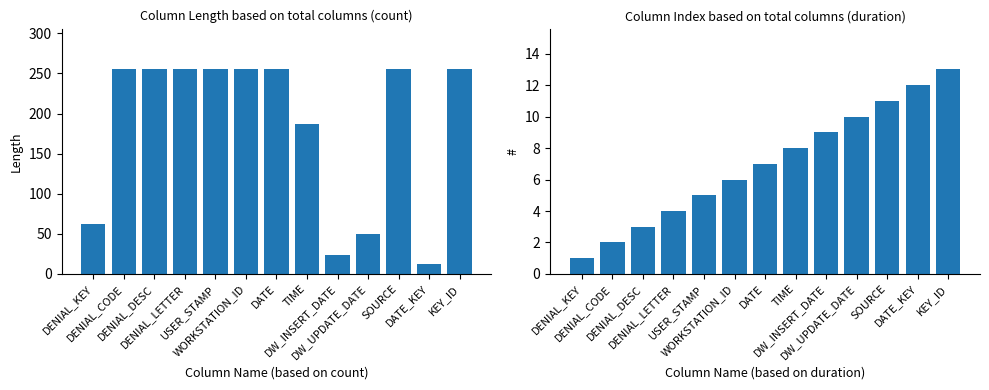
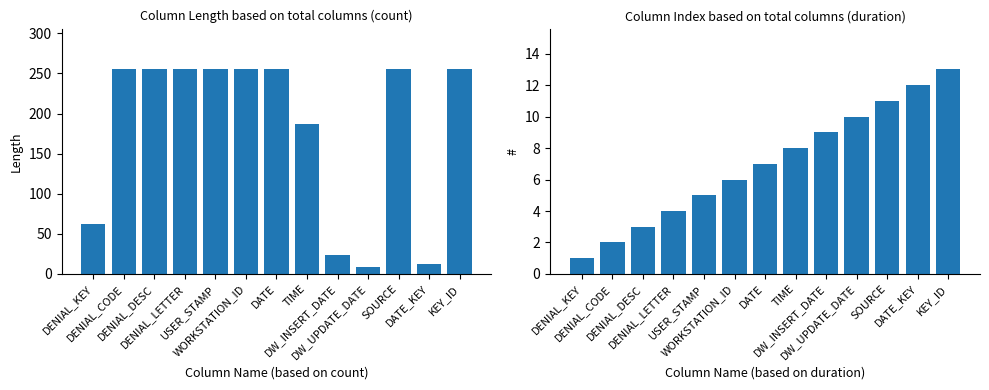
  {
    "Column Length based on total columns (count)": {
      "DENIAL_KEY": 60,
      "DENIAL_CODE": 260,
      "DENIAL_DESC": 260,
      "DENIAL_LETTER": 260,
      "USER_STAMP": 260,
      "WORKSTATION_ID": 260,
      "DATE": 260,
      "TIME": 190,
      "DW_INSERT_DATE": 20,
-     "DW_UPDATE_DATE": 50,
+     "DW_UPDATE_DATE": 10,
      "SOURCE": 260,
      "DATE_KEY": 10,
      "KEY_ID": 260
    },
    "Column Index based on total columns (duration)": {
      "DENIAL_KEY": 1.0,
      "DENIAL_CODE": 2.0,
      "DENIAL_DESC": 3.0,
      "DENIAL_LETTER": 4.0,
      "USER_STAMP": 5.0,
      "WORKSTATION_ID": 6.0,
      "DATE": 7.0,
      "TIME": 8.0,
      "DW_INSERT_DATE": 9.0,
      "DW_UPDATE_DATE": 10.0,
      "SOURCE": 11.0,
      "DATE_KEY": 12.0,
      "KEY_ID": 13.0
    }
  }
